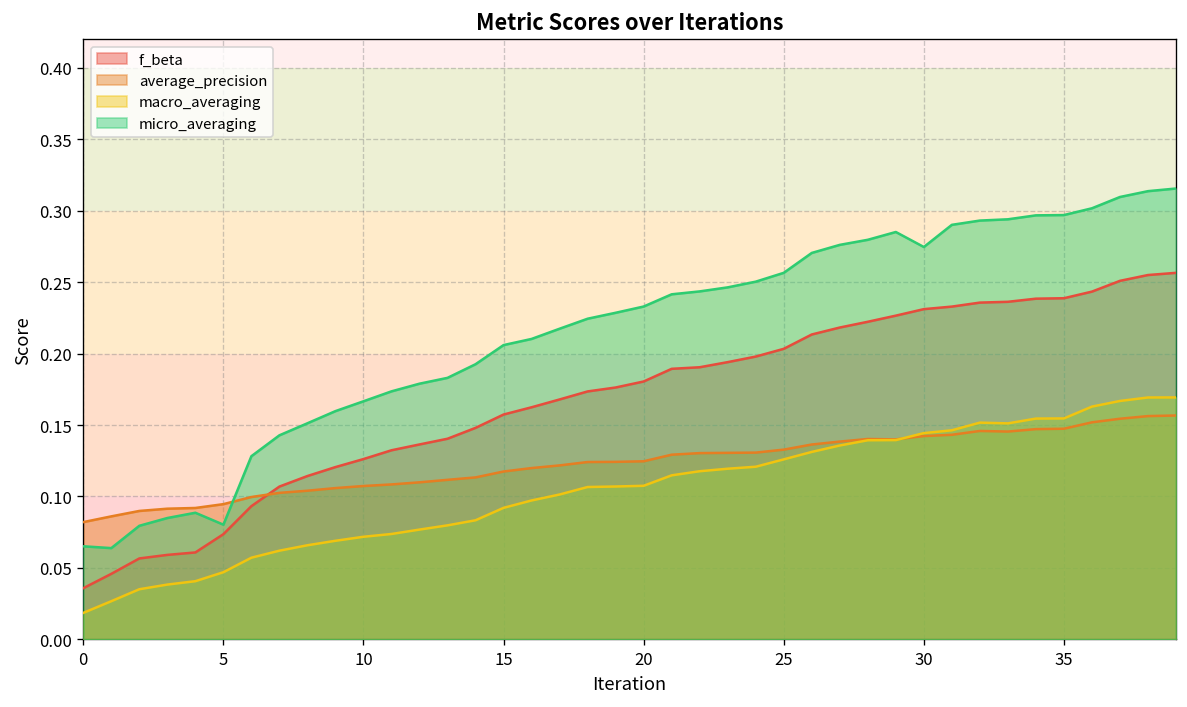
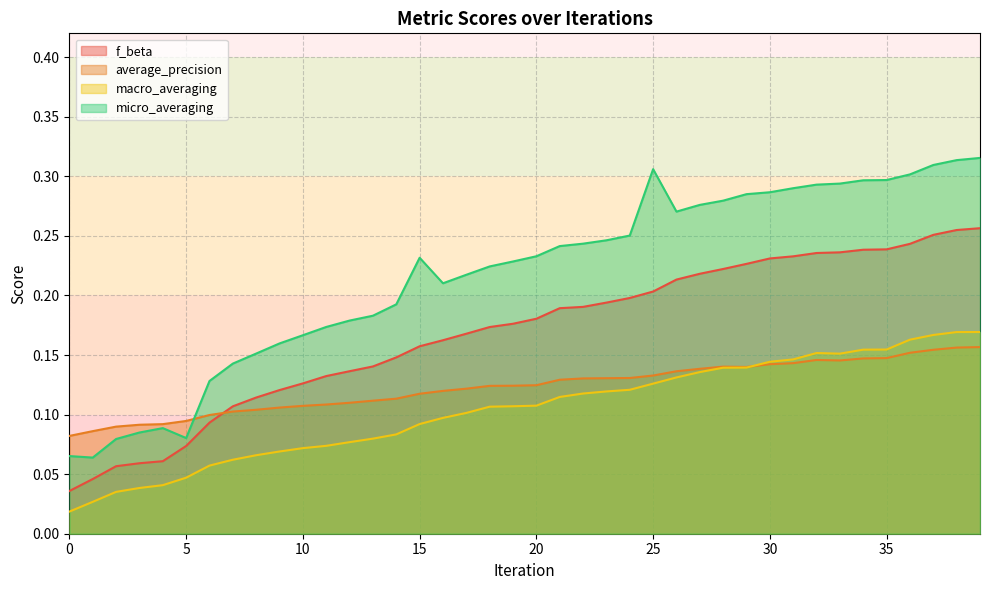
  {
    "micro_averaging": {
      "0": 0.065,
      "5": 0.080,
      "10": 0.167,
-     "15": 0.206,
+     "15": 0.232,
      "20": 0.233,
-     "25": 0.256,
-     "30": 0.275,
+     "25": 0.306,
+     "30": 0.287,
      "35": 0.297
    }
  }
